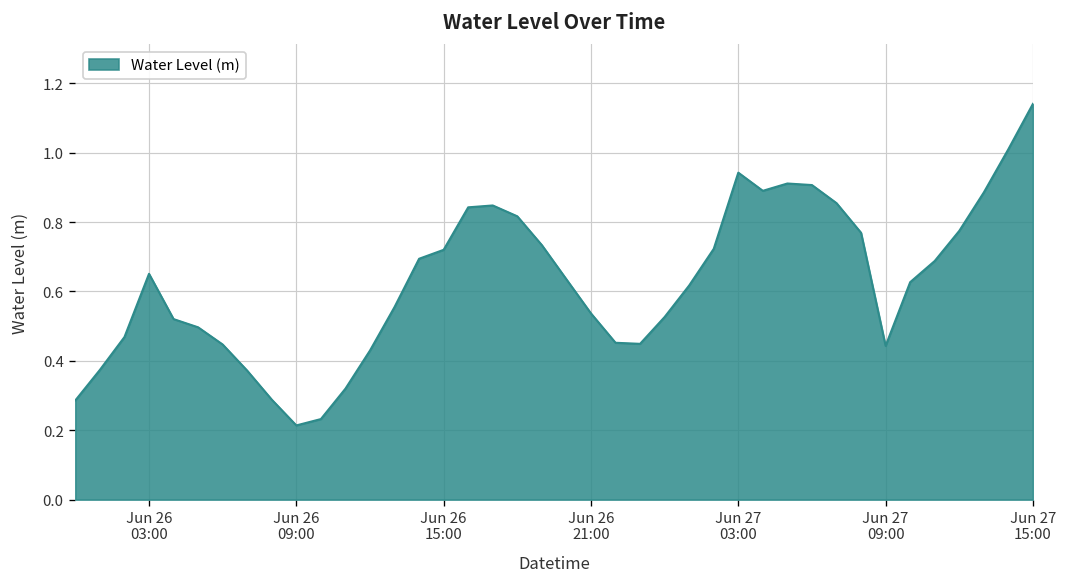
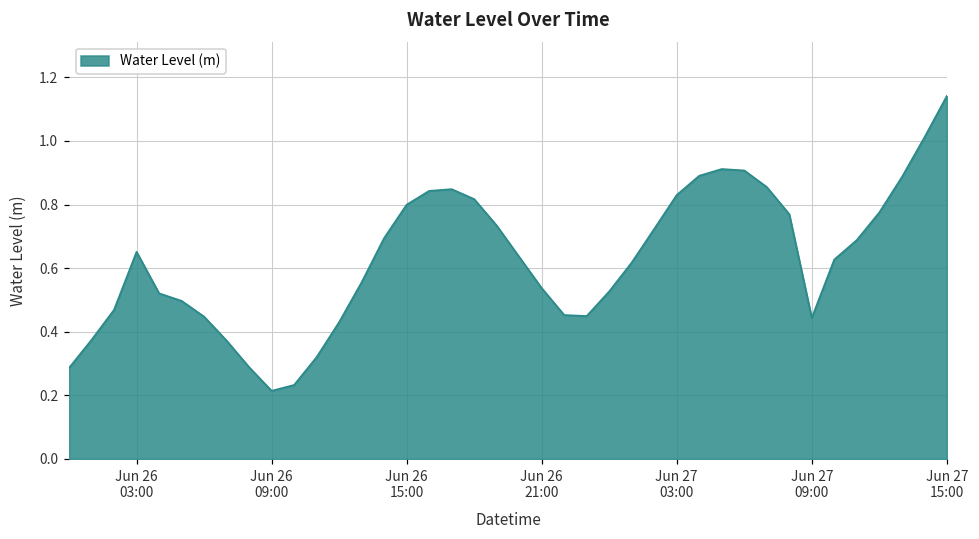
  {
    "Jun 26 03:00": 0.65,
    "Jun 26 09:00": 0.21,
-   "Jun 26 15:00": 0.72,
+   "Jun 26 15:00": 0.80,
    "Jun 26 21:00": 0.54,
-   "Jun 27 03:00": 0.94,
+   "Jun 27 03:00": 0.83,
    "Jun 27 09:00": 0.44,
    "Jun 27 15:00": 1.14
  }
